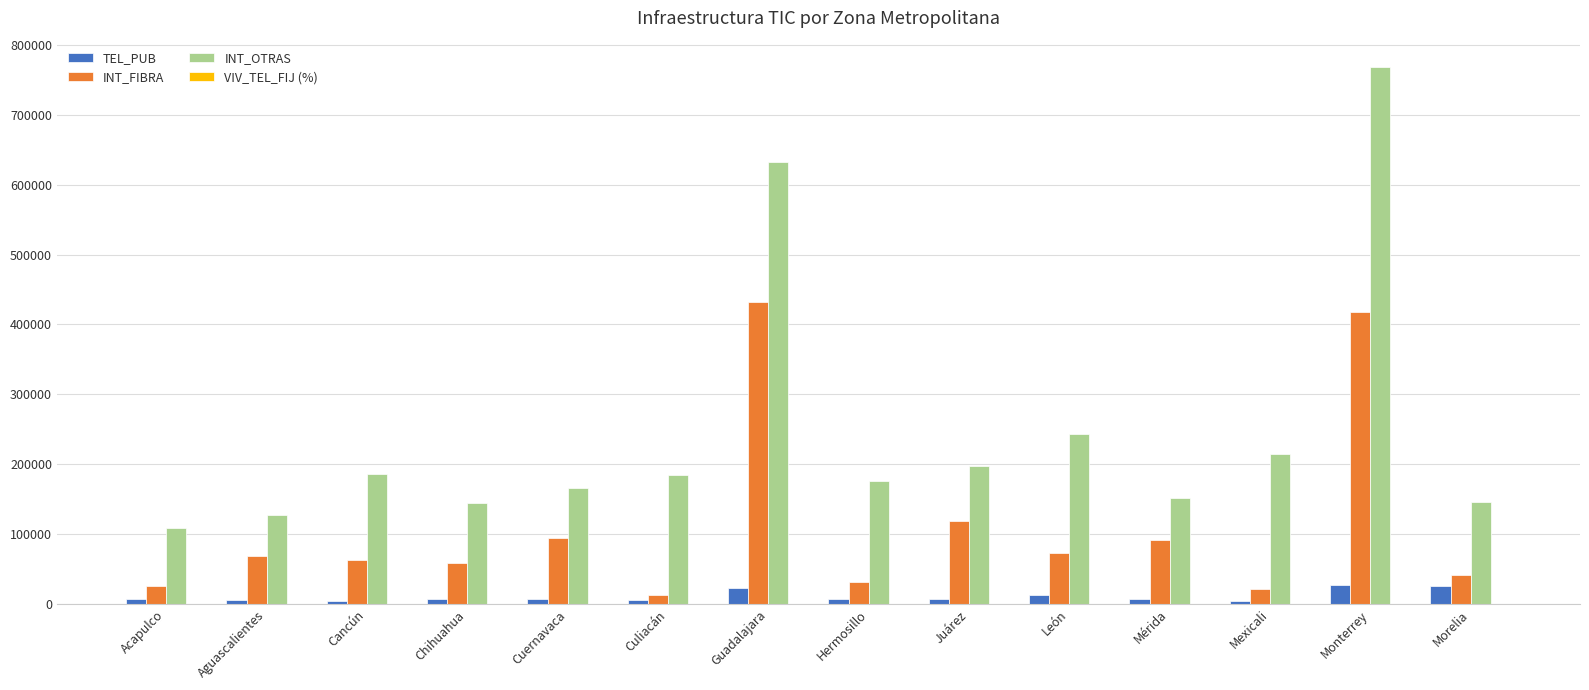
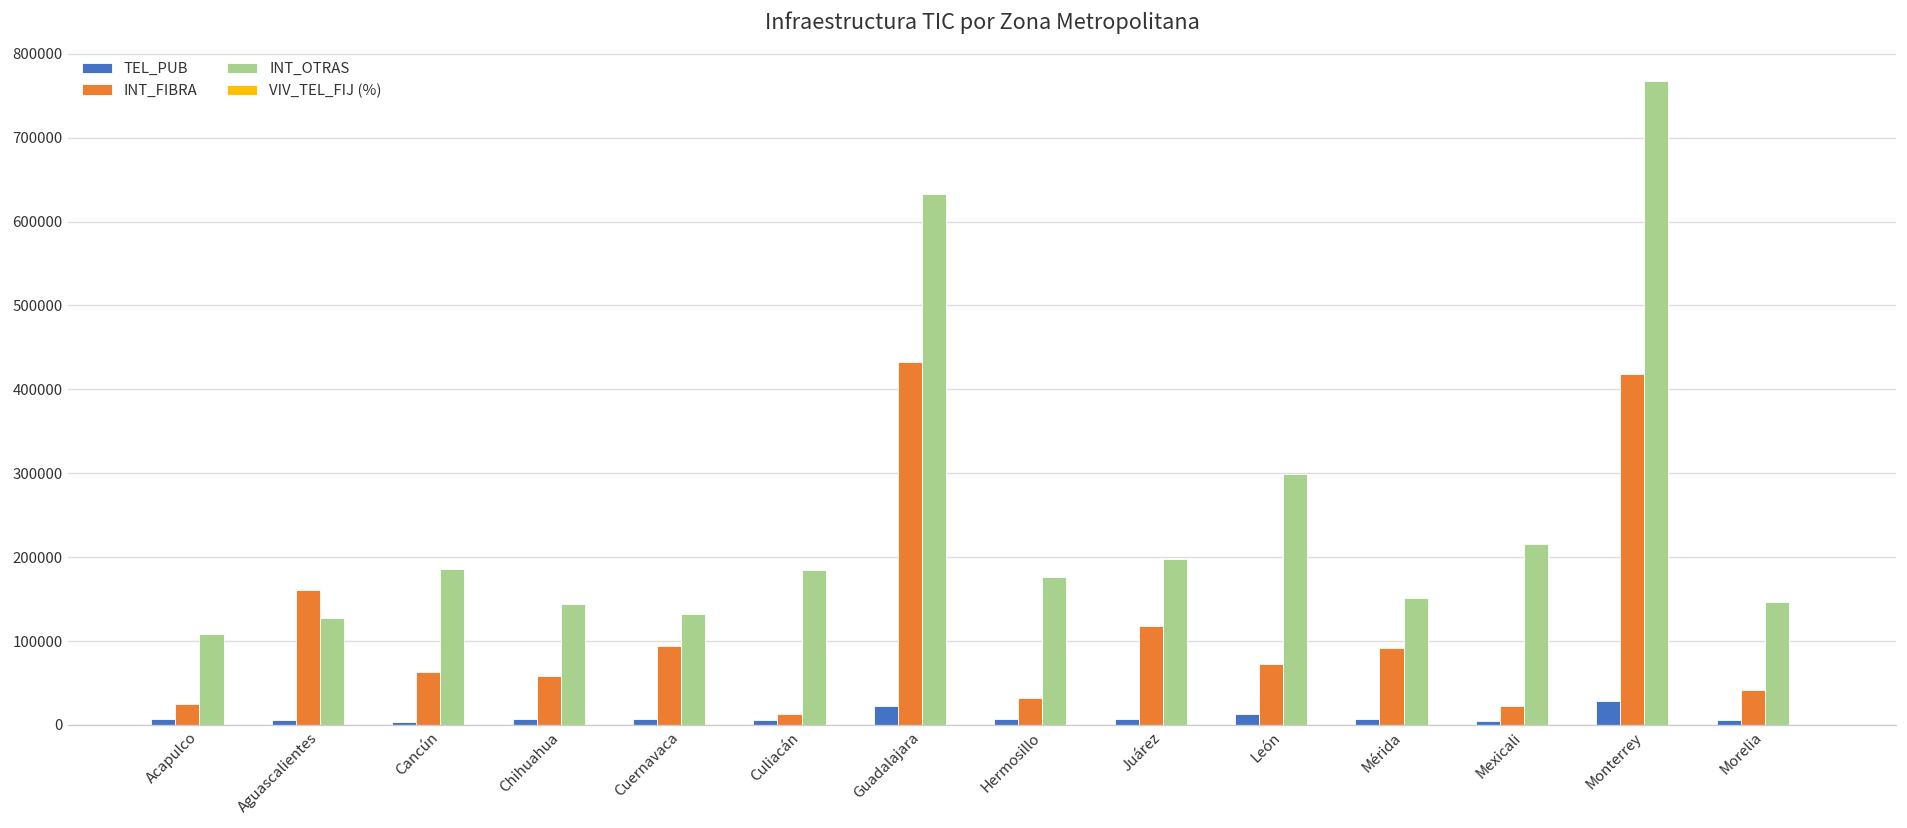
  {
    "TEL_PUB": {
      "Acapulco": 10000,
      "Aguascalientes": 10000,
      "Cancún": 0,
      "Chihuahua": 10000,
      "Cuernavaca": 10000,
      "Culiacán": 10000,
      "Guadalajara": 20000,
      "Hermosillo": 10000,
      "Juárez": 10000,
      "León": 10000,
      "Mérida": 10000,
      "Mexicali": 0,
      "Monterrey": 30000,
-     "Morelia": 30000
+     "Morelia": 10000
    },
    "INT_FIBRA": {
      "Acapulco": 30000,
-     "Aguascalientes": 70000,
+     "Aguascalientes": 160000,
      "Cancún": 60000,
      "Chihuahua": 60000,
      "Cuernavaca": 90000,
      "Culiacán": 10000,
      "Guadalajara": 430000,
      "Hermosillo": 30000,
      "Juárez": 120000,
      "León": 70000,
      "Mérida": 90000,
      "Mexicali": 20000,
      "Monterrey": 420000,
      "Morelia": 40000
    },
    "INT_OTRAS": {
      "Acapulco": 110000,
      "Aguascalientes": 130000,
      "Cancún": 190000,
      "Chihuahua": 140000,
-     "Cuernavaca": 170000,
+     "Cuernavaca": 130000,
      "Culiacán": 180000,
      "Guadalajara": 630000,
      "Hermosillo": 180000,
      "Juárez": 200000,
-     "León": 240000,
+     "León": 300000,
      "Mérida": 150000,
      "Mexicali": 220000,
      "Monterrey": 770000,
      "Morelia": 150000
    }
  }
